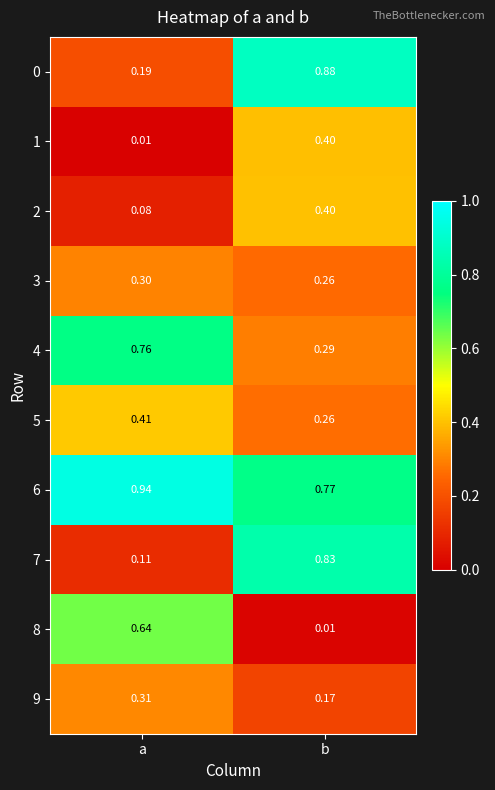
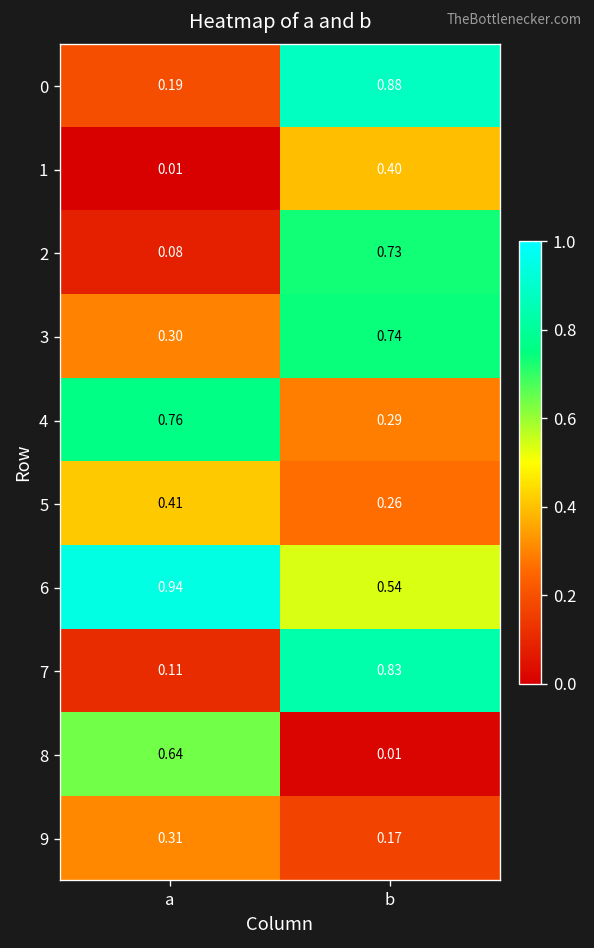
  {
    "0": {
      "a": 0.19,
      "b": 0.88
    },
    "1": {
      "a": 0.01,
      "b": 0.40
    },
    "2": {
      "a": 0.08,
-     "b": 0.40
+     "b": 0.73
    },
    "3": {
      "a": 0.30,
-     "b": 0.26
+     "b": 0.74
    },
    "4": {
      "a": 0.76,
      "b": 0.29
    },
    "5": {
      "a": 0.41,
      "b": 0.26
    },
    "6": {
      "a": 0.94,
-     "b": 0.77
+     "b": 0.54
    },
    "7": {
      "a": 0.11,
      "b": 0.83
    },
    "8": {
      "a": 0.64,
      "b": 0.01
    },
    "9": {
      "a": 0.31,
      "b": 0.17
    }
  }
